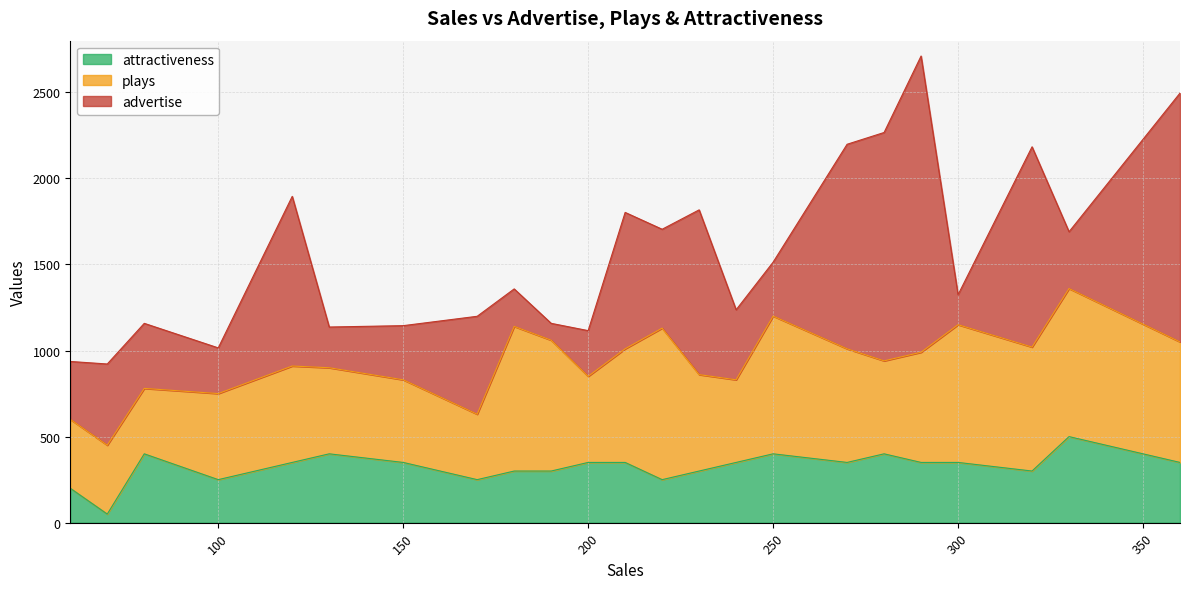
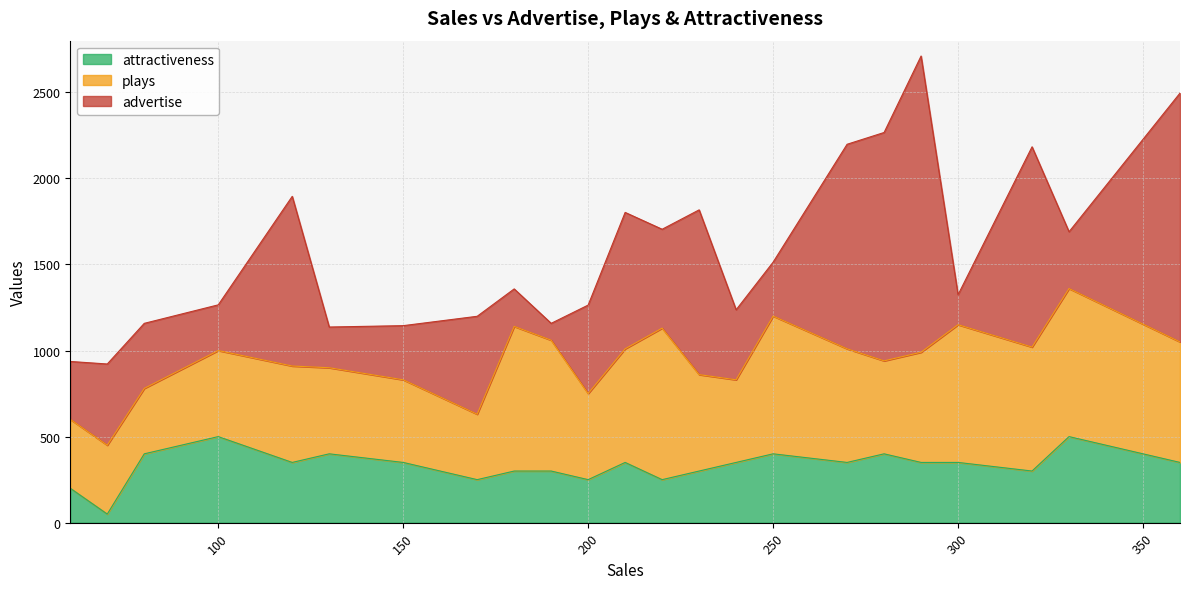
  {
    "attractiveness": {
-     "100": 250,
+     "100": 500,
      "150": 350,
-     "200": 350,
+     "200": 250,
      "250": 400,
      "300": 350
    },
    "plays": {
      "100": 500,
      "150": 480,
      "200": 500,
      "250": 800,
      "300": 800
    },
    "advertise": {
      "100": 270,
      "150": 310,
-     "200": 270,
+     "200": 510,
      "250": 310,
      "300": 170
    }
  }
